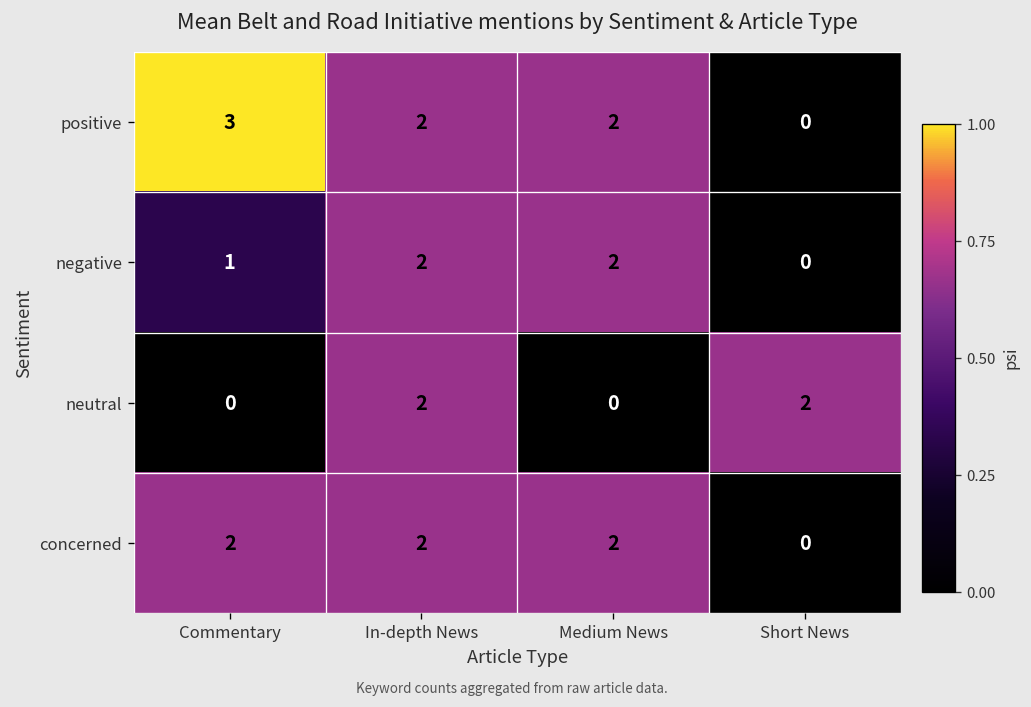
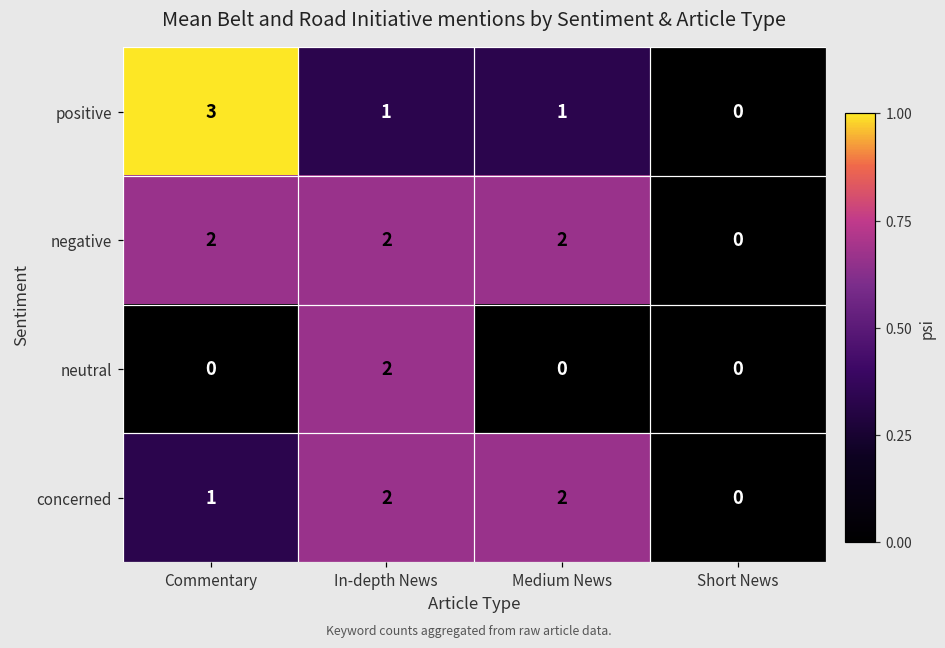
  {
    "positive": {
      "Commentary": 3,
-     "In-depth News": 2,
-     "Medium News": 2,
+     "In-depth News": 1,
+     "Medium News": 1,
      "Short News": 0
    },
    "negative": {
-     "Commentary": 1,
+     "Commentary": 2,
      "In-depth News": 2,
      "Medium News": 2,
      "Short News": 0
    },
    "neutral": {
      "Commentary": 0,
      "In-depth News": 2,
      "Medium News": 0,
-     "Short News": 2
+     "Short News": 0
    },
    "concerned": {
-     "Commentary": 2,
+     "Commentary": 1,
      "In-depth News": 2,
      "Medium News": 2,
      "Short News": 0
    }
  }
